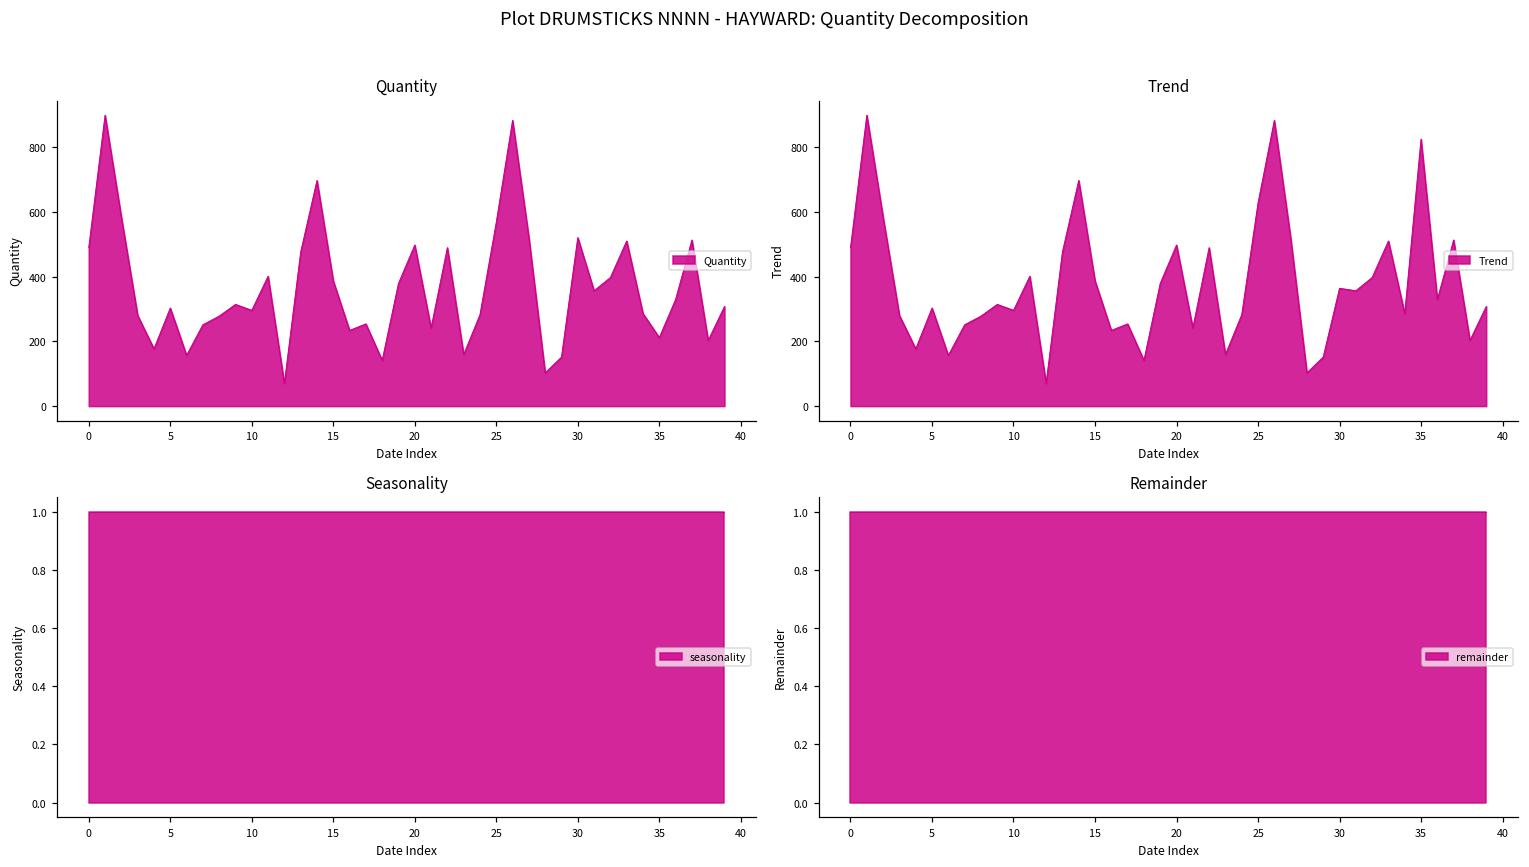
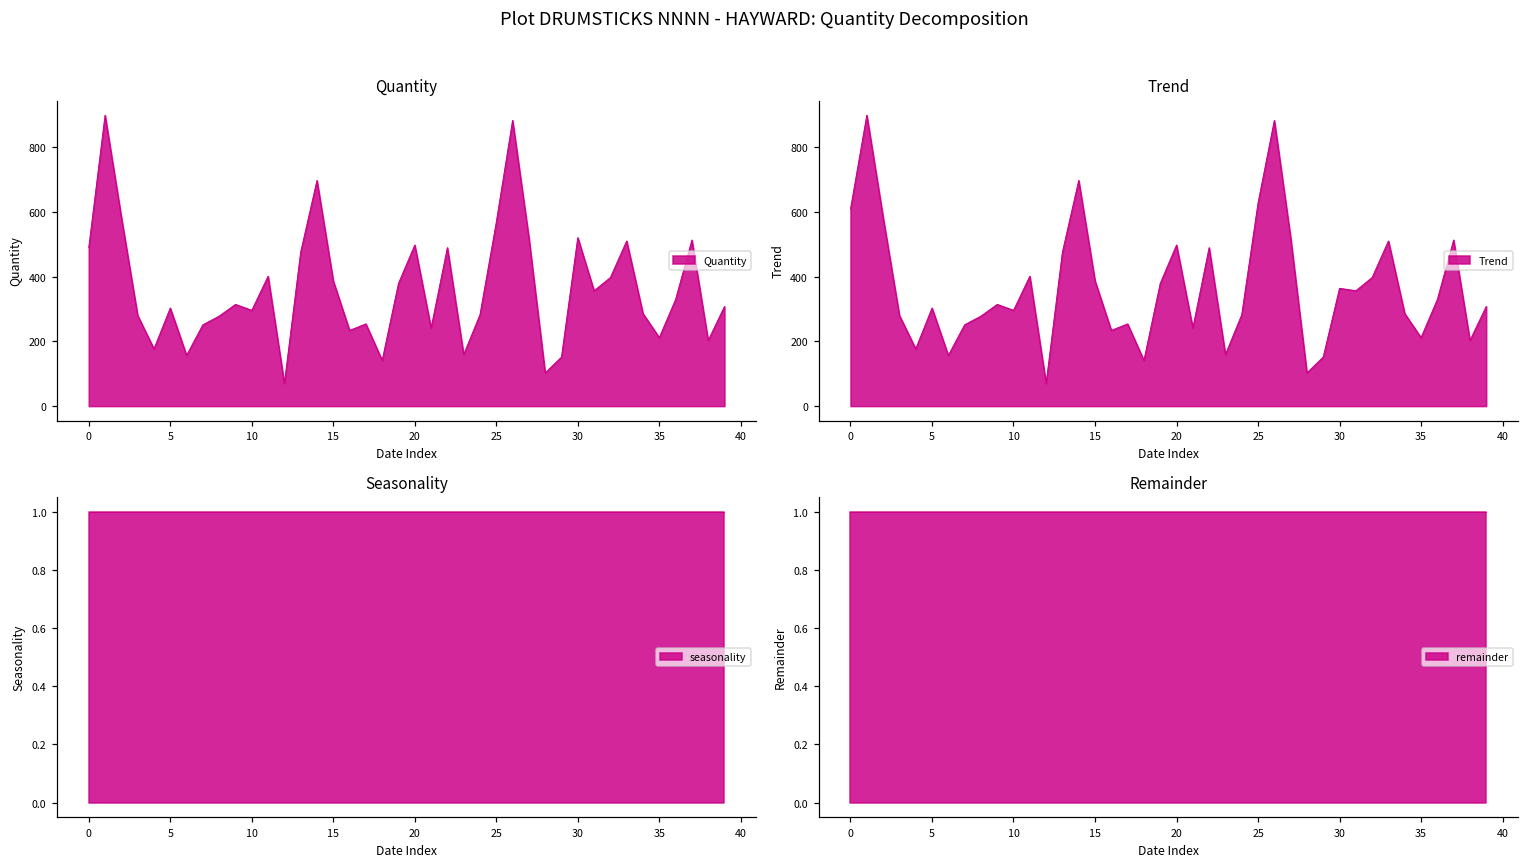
  {
    "Quantity": {
      "0": 490,
      "5": 300,
      "10": 300,
      "15": 390,
      "20": 500,
      "25": 570,
      "30": 520,
      "35": 210
    },
    "Trend": {
-     "0": 490,
+     "0": 610,
      "5": 300,
      "10": 300,
      "15": 390,
      "20": 500,
      "25": 630,
      "30": 360,
-     "35": 830
+     "35": 210
    },
    "Seasonality": {
      "0": 1.00,
      "5": 1.00,
      "10": 1.00,
      "15": 1.00,
      "20": 1.00,
      "25": 1.00,
      "30": 1.00,
      "35": 1.00
    },
    "Remainder": {
      "0": 1.00,
      "5": 1.00,
      "10": 1.00,
      "15": 1.00,
      "20": 1.00,
      "25": 1.00,
      "30": 1.00,
      "35": 1.00
    }
  }
